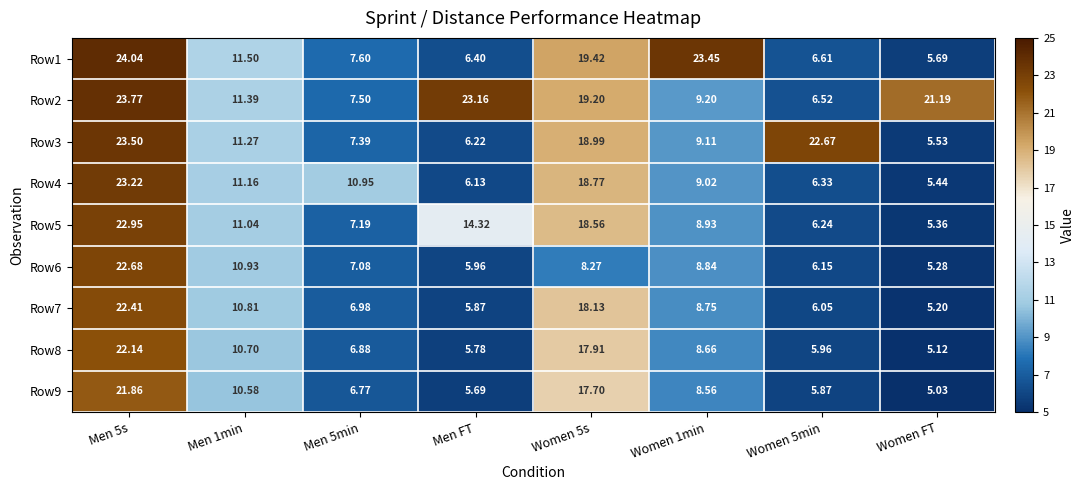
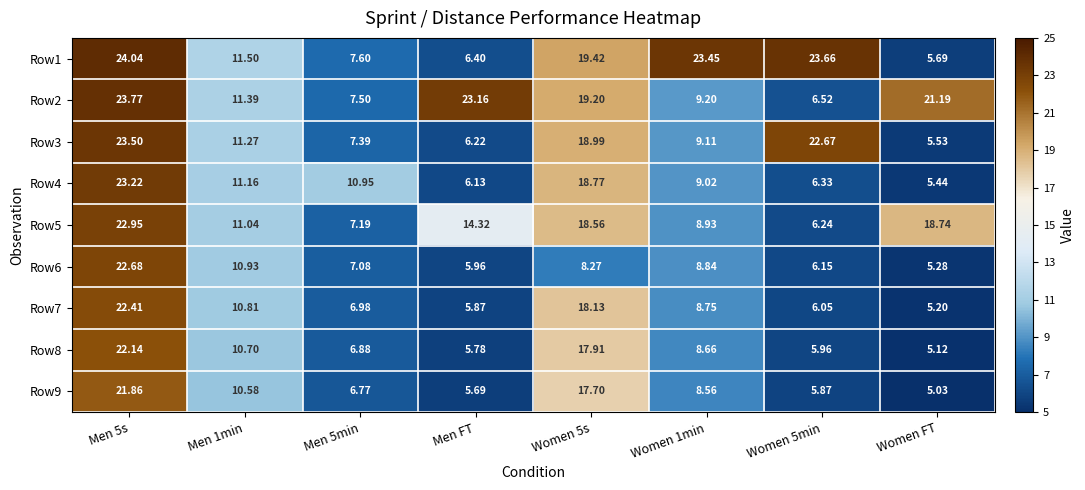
  {
    "Row1": {
      "Men 5s": 24.04,
      "Men 1min": 11.50,
      "Men 5min": 7.60,
      "Men FT": 6.40,
      "Women 5s": 19.42,
      "Women 1min": 23.45,
-     "Women 5min": 6.61,
+     "Women 5min": 23.66,
      "Women FT": 5.69
    },
    "Row2": {
      "Men 5s": 23.77,
      "Men 1min": 11.39,
      "Men 5min": 7.50,
      "Men FT": 23.16,
      "Women 5s": 19.20,
      "Women 1min": 9.20,
      "Women 5min": 6.52,
      "Women FT": 21.19
    },
    "Row3": {
      "Men 5s": 23.50,
      "Men 1min": 11.27,
      "Men 5min": 7.39,
      "Men FT": 6.22,
      "Women 5s": 18.99,
      "Women 1min": 9.11,
      "Women 5min": 22.67,
      "Women FT": 5.53
    },
    "Row4": {
      "Men 5s": 23.22,
      "Men 1min": 11.16,
      "Men 5min": 10.95,
      "Men FT": 6.13,
      "Women 5s": 18.77,
      "Women 1min": 9.02,
      "Women 5min": 6.33,
      "Women FT": 5.44
    },
    "Row5": {
      "Men 5s": 22.95,
      "Men 1min": 11.04,
      "Men 5min": 7.19,
      "Men FT": 14.32,
      "Women 5s": 18.56,
      "Women 1min": 8.93,
      "Women 5min": 6.24,
-     "Women FT": 5.36
+     "Women FT": 18.74
    },
    "Row6": {
      "Men 5s": 22.68,
      "Men 1min": 10.93,
      "Men 5min": 7.08,
      "Men FT": 5.96,
      "Women 5s": 8.27,
      "Women 1min": 8.84,
      "Women 5min": 6.15,
      "Women FT": 5.28
    },
    "Row7": {
      "Men 5s": 22.41,
      "Men 1min": 10.81,
      "Men 5min": 6.98,
      "Men FT": 5.87,
      "Women 5s": 18.13,
      "Women 1min": 8.75,
      "Women 5min": 6.05,
      "Women FT": 5.20
    },
    "Row8": {
      "Men 5s": 22.14,
      "Men 1min": 10.70,
      "Men 5min": 6.88,
      "Men FT": 5.78,
      "Women 5s": 17.91,
      "Women 1min": 8.66,
      "Women 5min": 5.96,
      "Women FT": 5.12
    },
    "Row9": {
      "Men 5s": 21.86,
      "Men 1min": 10.58,
      "Men 5min": 6.77,
      "Men FT": 5.69,
      "Women 5s": 17.70,
      "Women 1min": 8.56,
      "Women 5min": 5.87,
      "Women FT": 5.03
    }
  }
